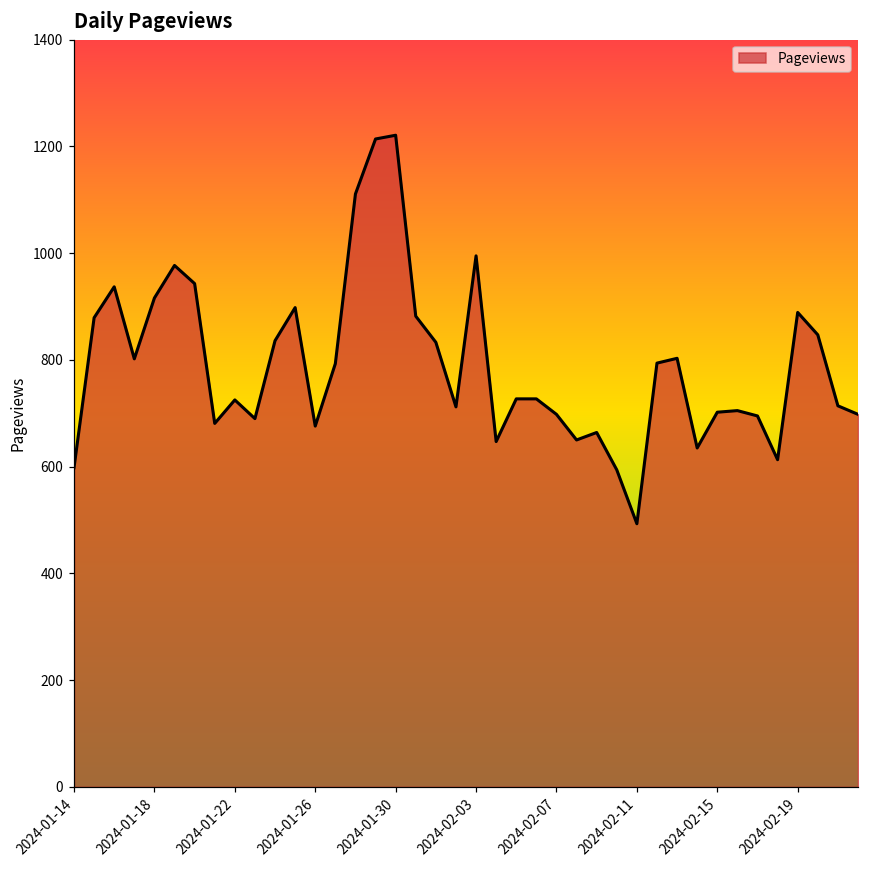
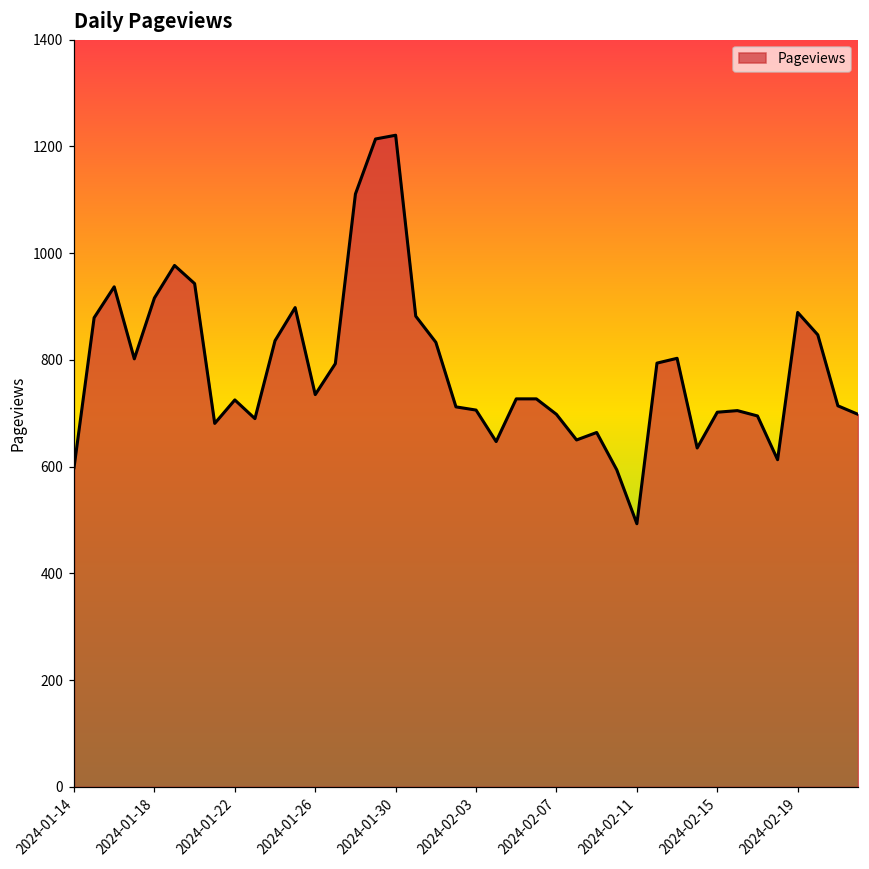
  {
    "2024-01-14": 600,
    "2024-01-18": 920,
    "2024-01-22": 730,
-   "2024-01-26": 680,
+   "2024-01-26": 740,
    "2024-01-30": 1220,
-   "2024-02-03": 1000,
+   "2024-02-03": 710,
    "2024-02-07": 700,
    "2024-02-11": 490,
    "2024-02-15": 700,
    "2024-02-19": 890
  }
